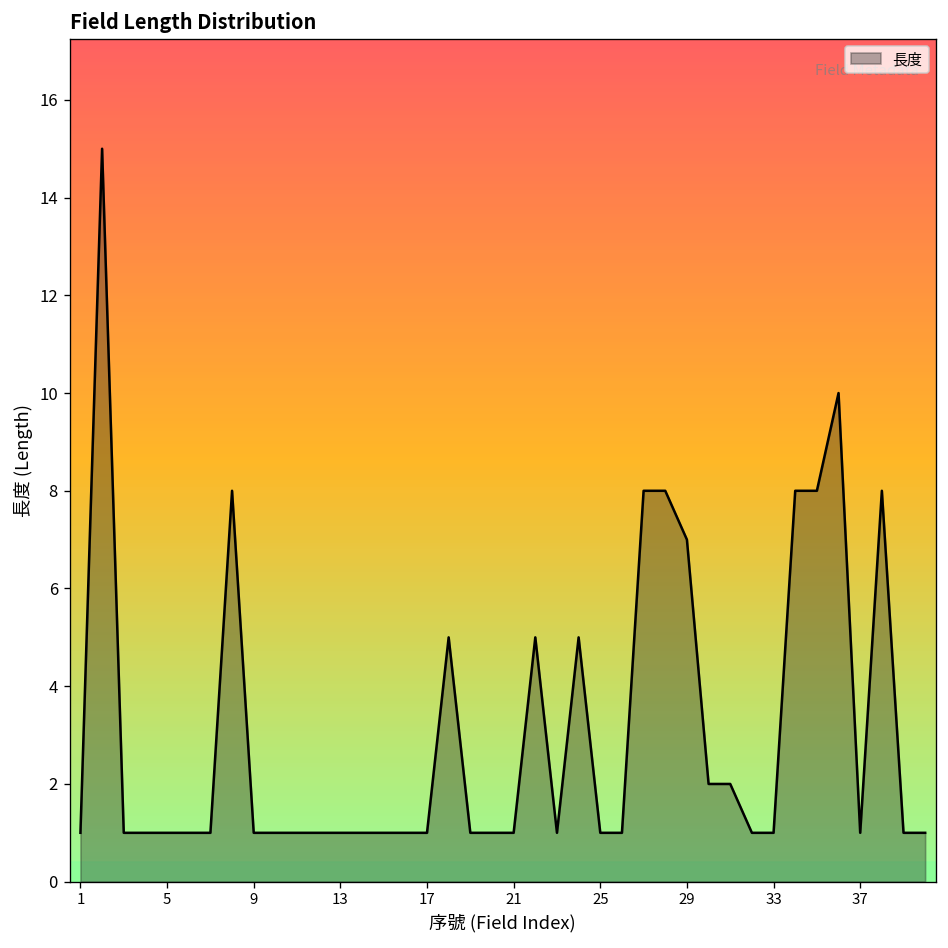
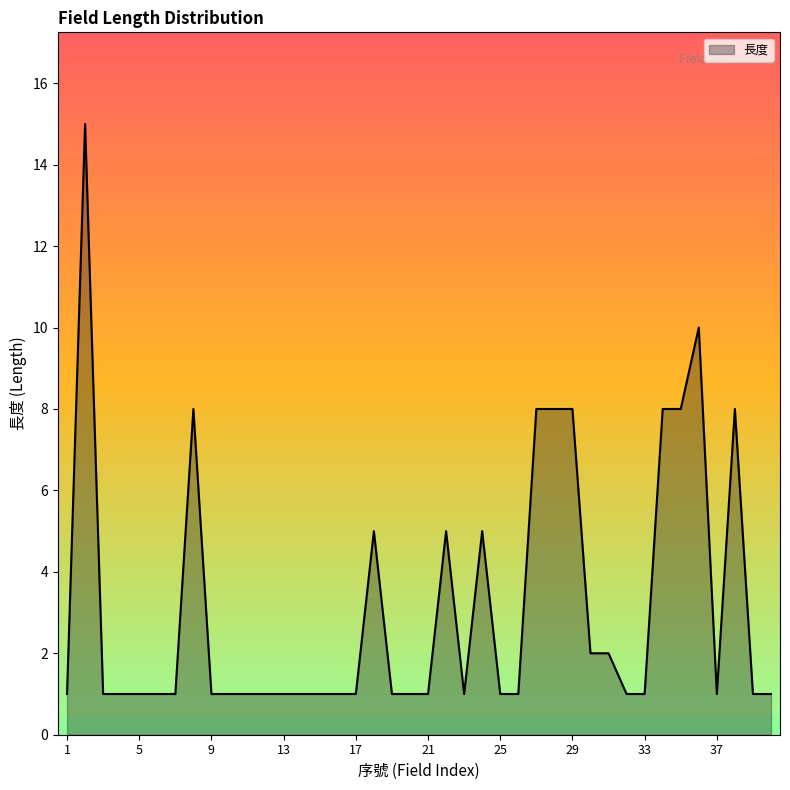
  {
    "1": 1,
    "5": 1,
    "9": 1,
    "13": 1,
    "17": 1,
    "21": 1,
    "25": 1,
-   "29": 7,
+   "29": 8,
    "33": 1,
    "37": 1
  }
